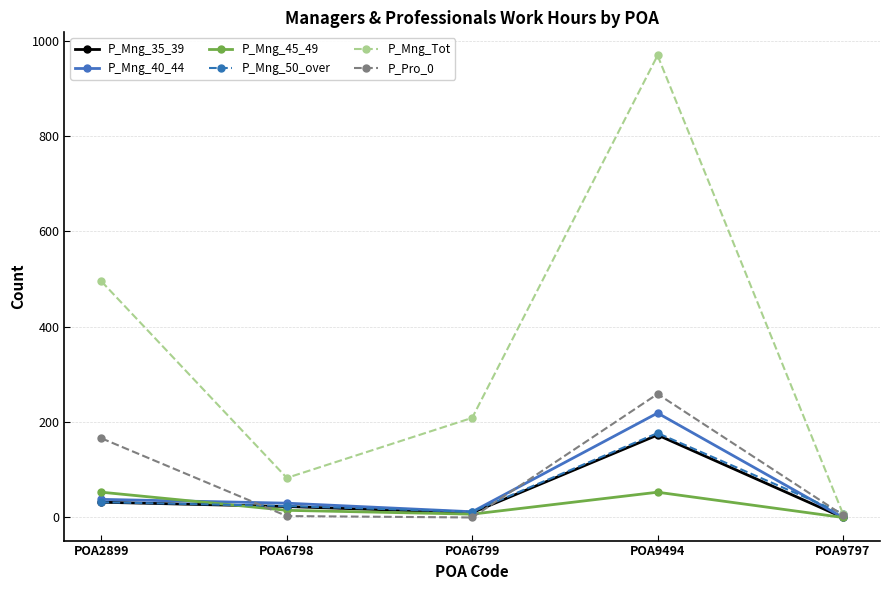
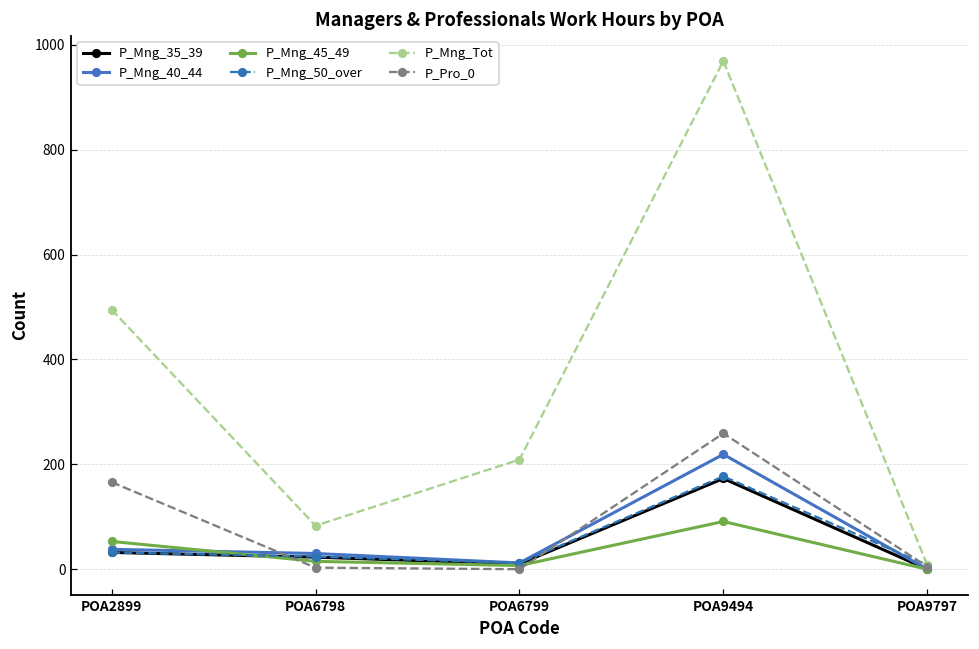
  {
    "P_Mng_45_49": {
      "POA2899": 50,
      "POA6798": 20,
-     "POA9494": 50
+     "POA9494": 90
    },
    "P_Mng_Tot": {
      "POA2899": 500,
      "POA6798": 80,
      "POA6799": 210,
      "POA9494": 970
    },
    "P_Pro_0": {
      "POA2899": 170,
      "POA6798": 0,
      "POA6799": 0,
      "POA9494": 260
    }
  }
